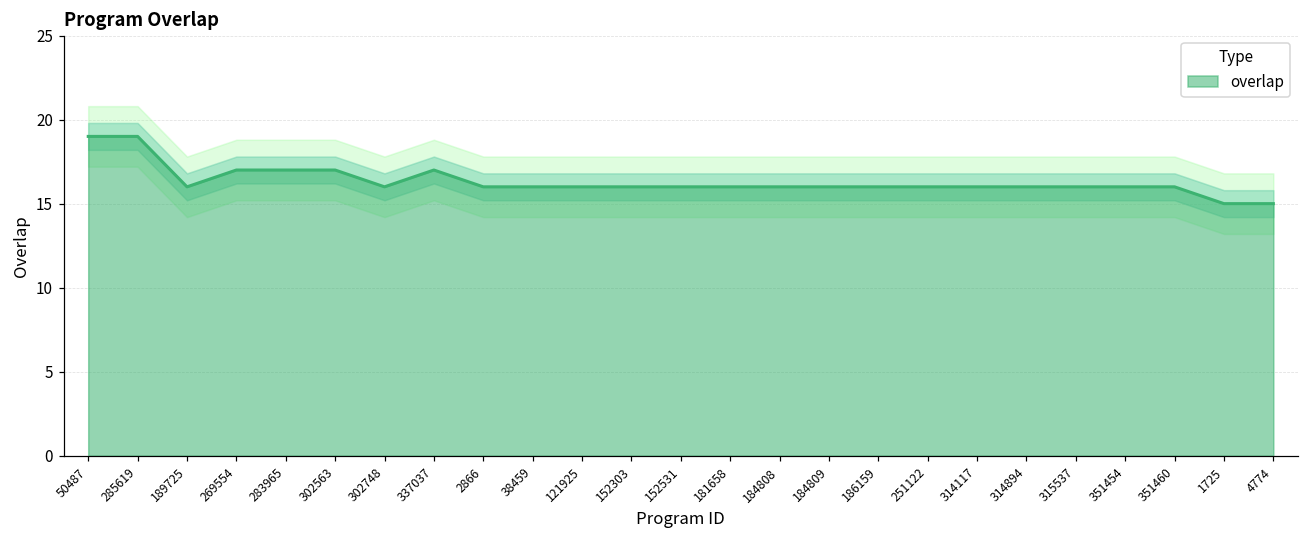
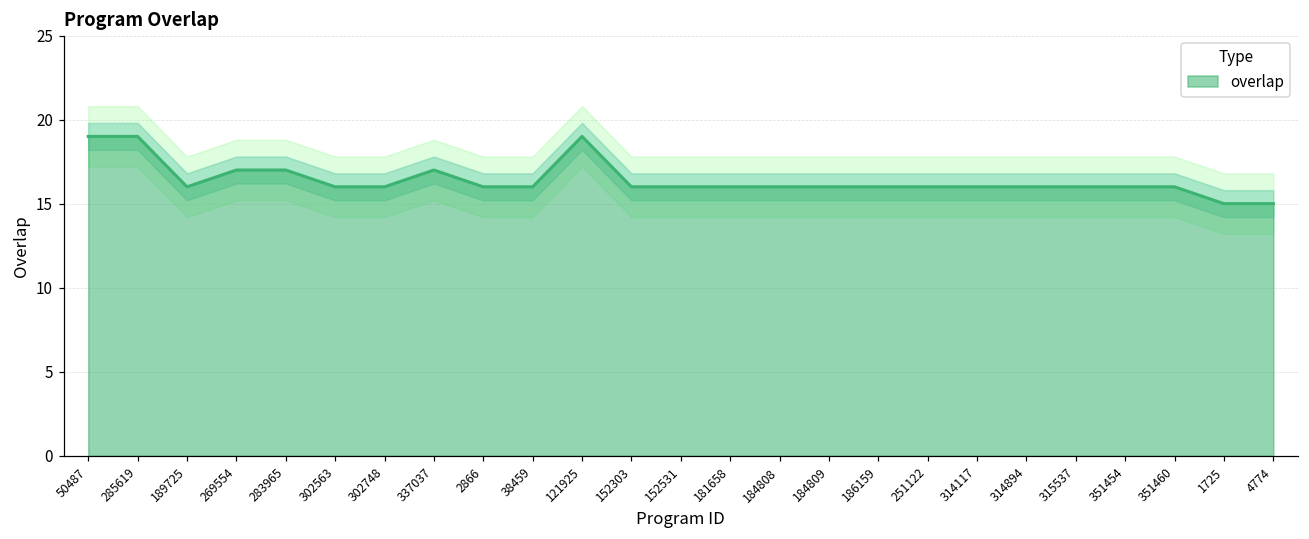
  {
    "overlap": {
      "50487": 19,
      "285619": 19,
      "189725": 16,
      "269554": 17,
      "283965": 17,
-     "302563": 17,
+     "302563": 16,
      "302748": 16,
      "337037": 17,
      "2866": 16,
      "38459": 16,
-     "121925": 16,
+     "121925": 19,
      "152303": 16,
      "152531": 16,
      "181658": 16,
      "184808": 16,
      "184809": 16,
      "186159": 16,
      "251122": 16,
      "314117": 16,
      "314894": 16,
      "315537": 16,
      "351454": 16,
      "351460": 16,
      "1725": 15,
      "4774": 15
    }
  }
